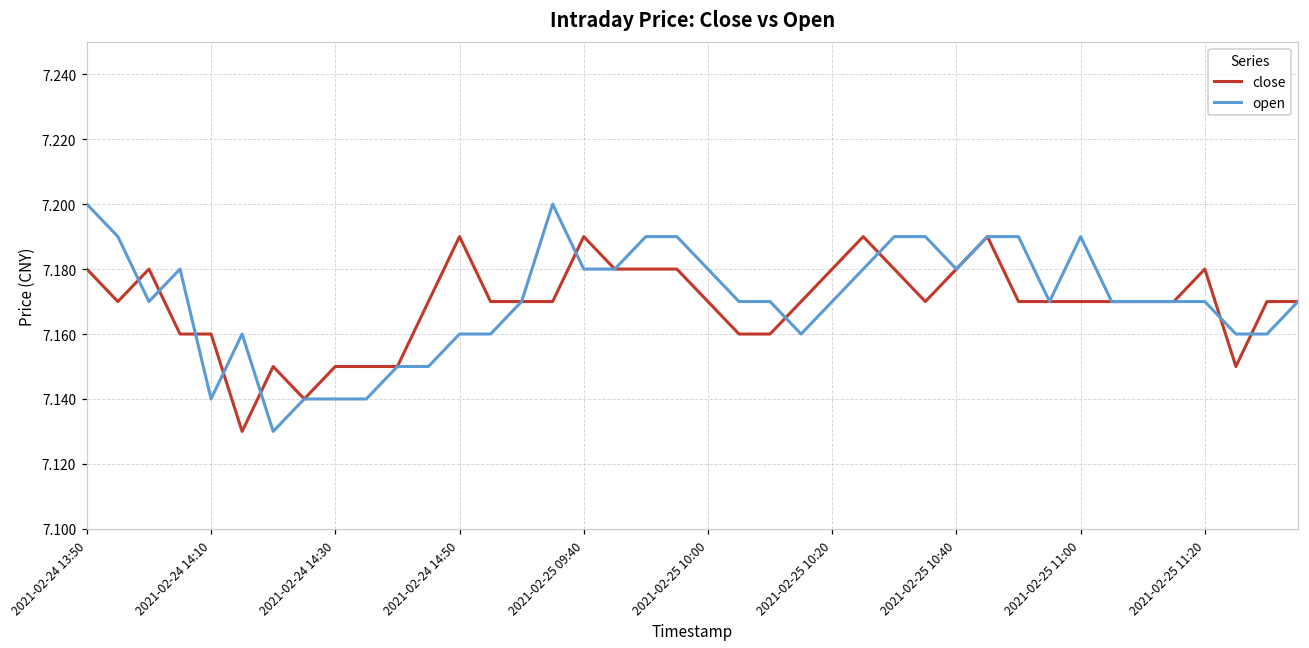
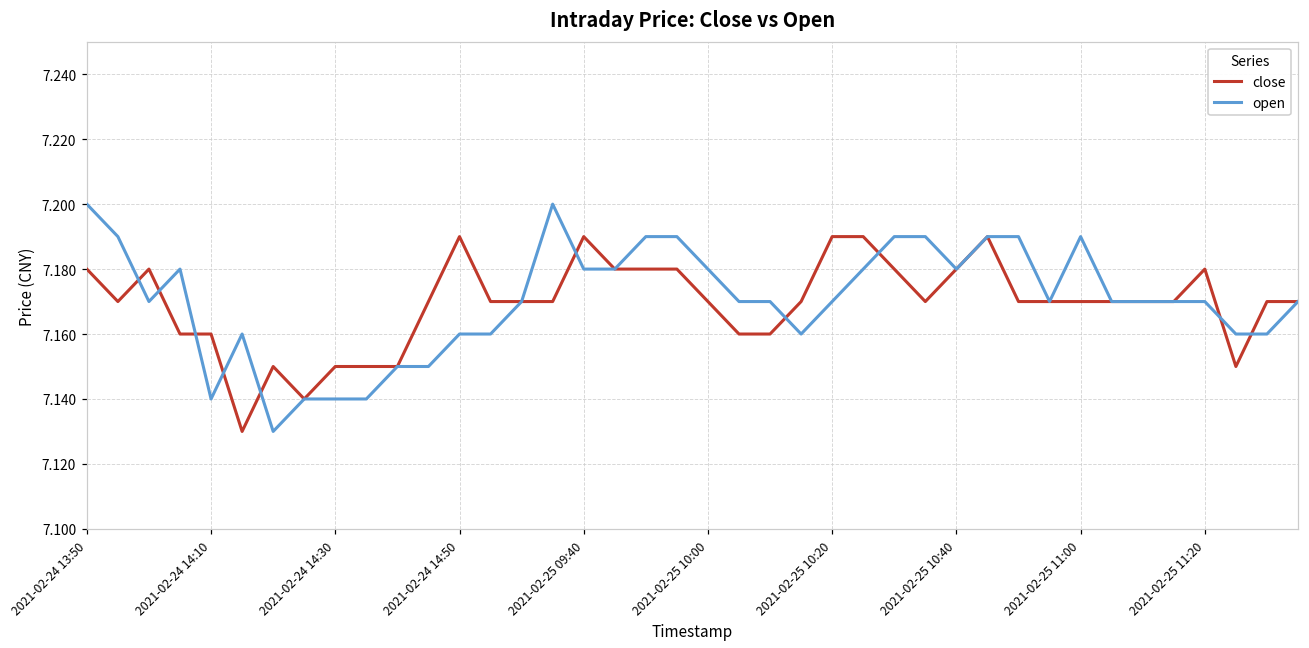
  {
    "close": {
      "2021-02-24 13:50": 7.18,
      "2021-02-24 14:10": 7.16,
      "2021-02-24 14:30": 7.15,
      "2021-02-24 14:50": 7.19,
      "2021-02-25 09:40": 7.19,
      "2021-02-25 10:00": 7.17,
-     "2021-02-25 10:20": 7.18,
+     "2021-02-25 10:20": 7.19,
      "2021-02-25 11:00": 7.17,
      "2021-02-25 11:20": 7.18
    },
    "open": {
      "2021-02-24 13:50": 7.20,
      "2021-02-24 14:10": 7.14,
      "2021-02-24 14:30": 7.14,
      "2021-02-24 14:50": 7.16,
      "2021-02-25 09:40": 7.18,
      "2021-02-25 10:00": 7.18,
      "2021-02-25 10:20": 7.17,
      "2021-02-25 11:00": 7.19,
      "2021-02-25 11:20": 7.17
    }
  }
